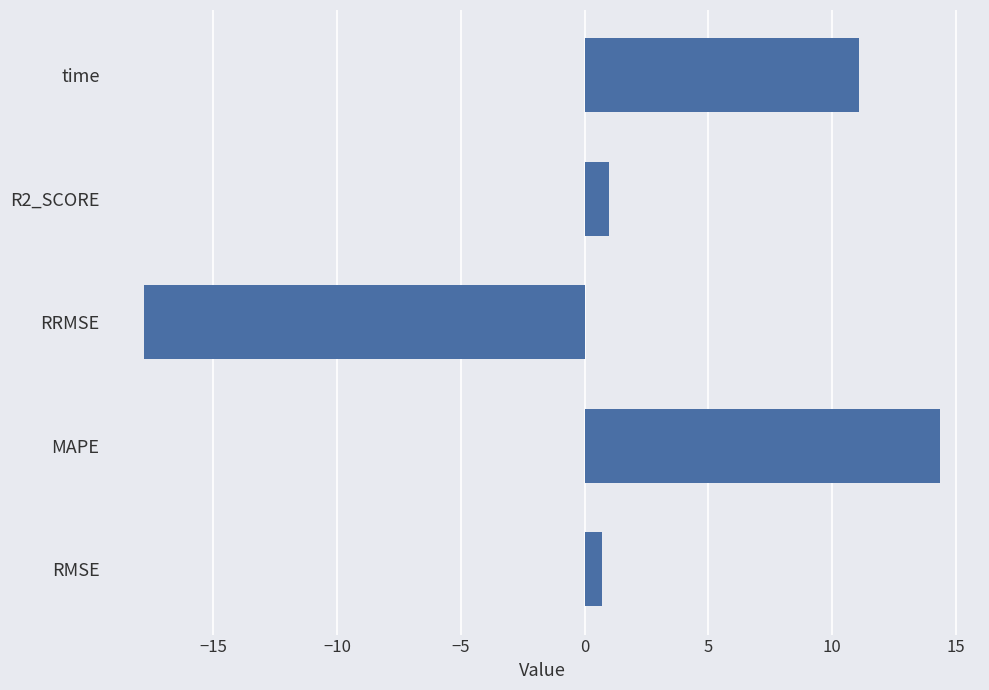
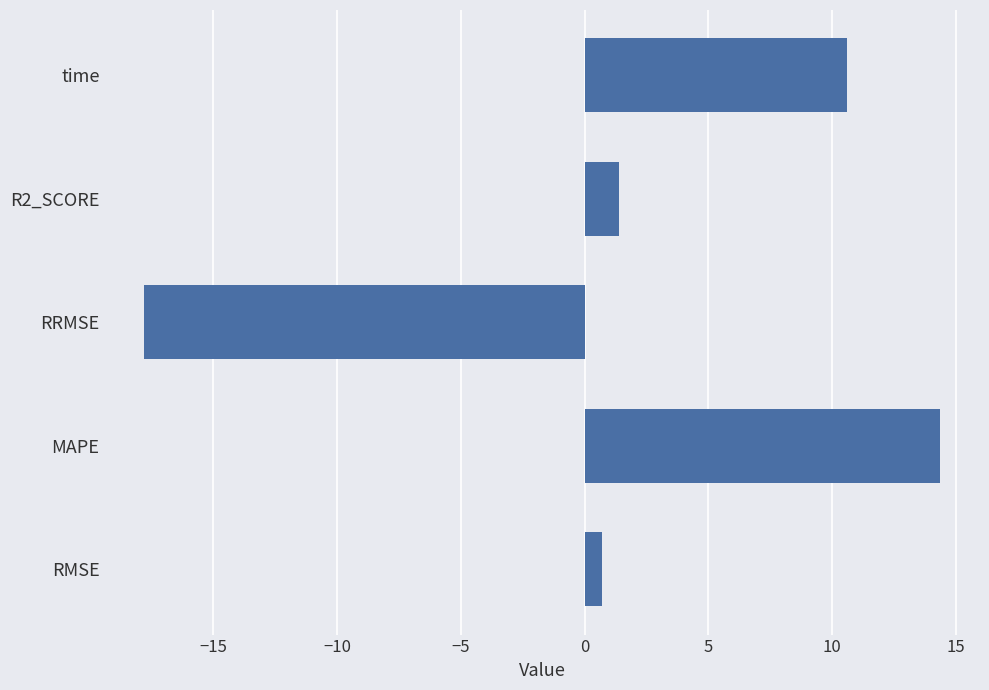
  {
-   "time": 11.1,
-   "R2_SCORE": 1.0,
+   "time": 10.6,
+   "R2_SCORE": 1.4,
    "RRMSE": -17.8,
    "MAPE": 14.4,
    "RMSE": 0.7
  }
